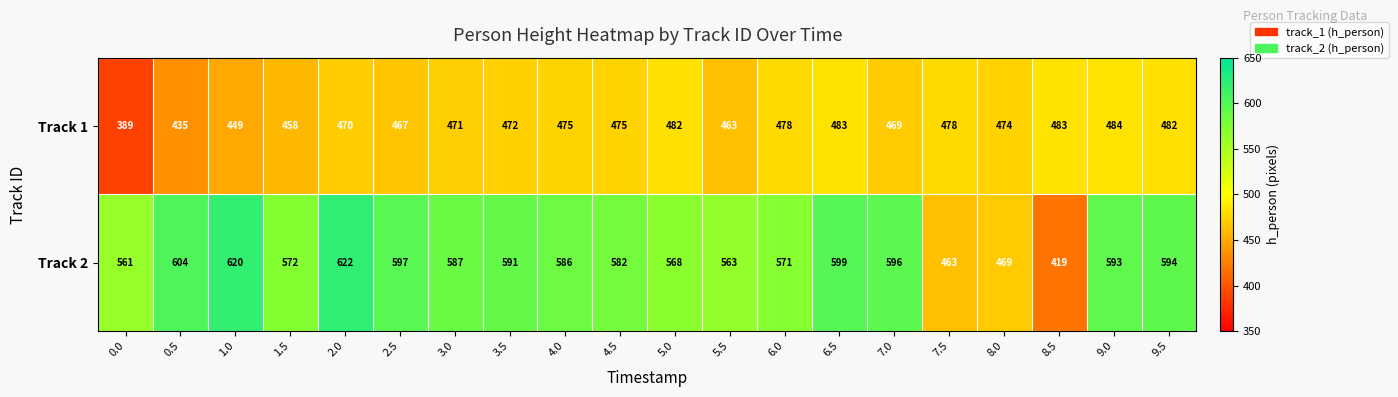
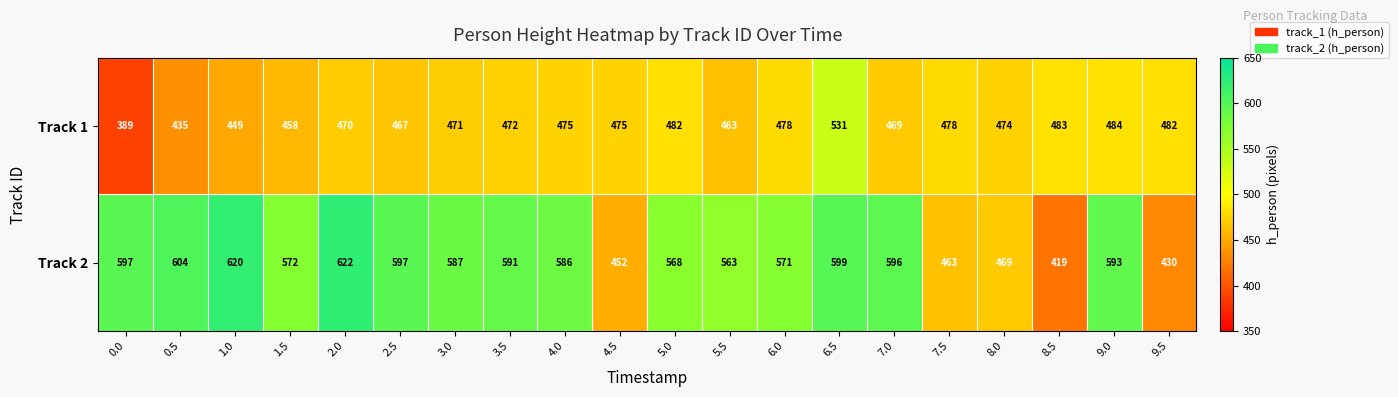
  {
    "Track 1": {
      "0.0": 389,
      "0.5": 435,
      "1.0": 449,
      "1.5": 458,
      "2.0": 470,
      "2.5": 467,
      "3.0": 471,
      "3.5": 472,
      "4.0": 475,
      "4.5": 475,
      "5.0": 482,
      "5.5": 463,
      "6.0": 478,
-     "6.5": 483,
+     "6.5": 531,
      "7.0": 469,
      "7.5": 478,
      "8.0": 474,
      "8.5": 483,
      "9.0": 484,
      "9.5": 482
    },
    "Track 2": {
-     "0.0": 561,
+     "0.0": 597,
      "0.5": 604,
      "1.0": 620,
      "1.5": 572,
      "2.0": 622,
      "2.5": 597,
      "3.0": 587,
      "3.5": 591,
      "4.0": 586,
-     "4.5": 582,
+     "4.5": 452,
      "5.0": 568,
      "5.5": 563,
      "6.0": 571,
      "6.5": 599,
      "7.0": 596,
      "7.5": 463,
      "8.0": 469,
      "8.5": 419,
      "9.0": 593,
-     "9.5": 594
+     "9.5": 430
    }
  }
